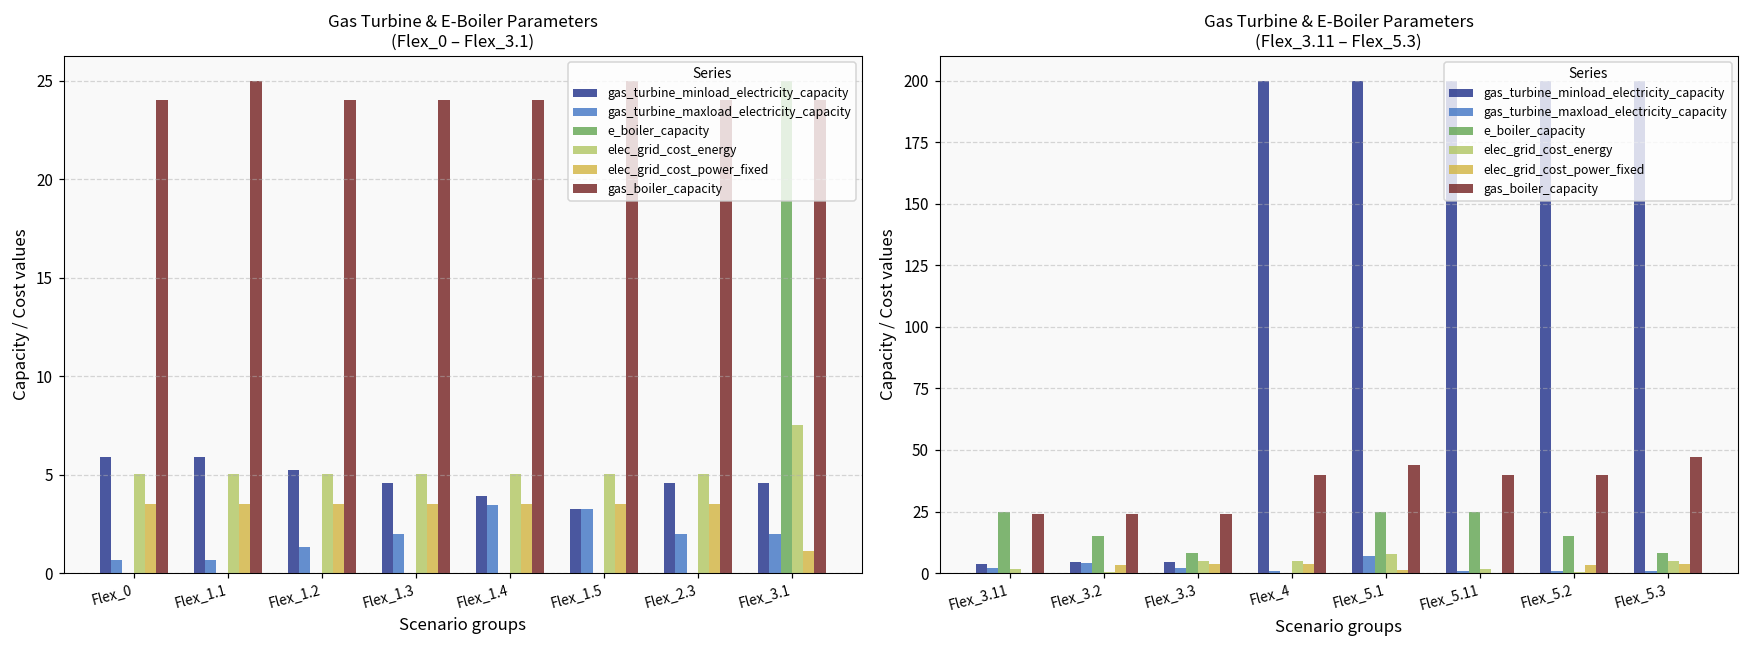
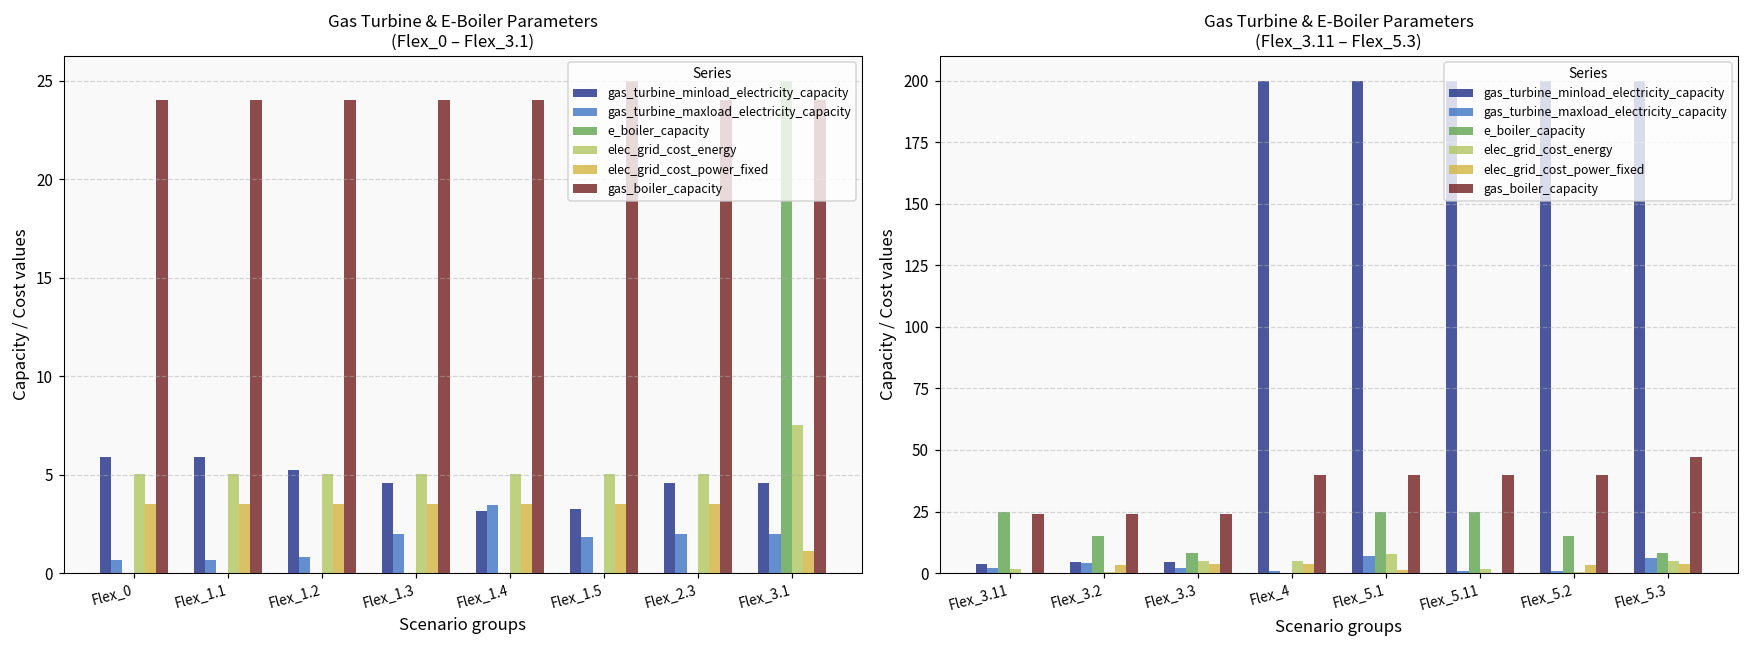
  {
    "Gas Turbine & E-Boiler Parameters (Flex_0 – Flex_3.1)": {
      "gas_turbine_minload_electricity_capacity": {
        "Flex_0": 5.9,
        "Flex_1.1": 5.9,
        "Flex_1.2": 5.2,
        "Flex_1.3": 4.6,
-       "Flex_1.4": 3.9,
+       "Flex_1.4": 3.1,
        "Flex_1.5": 3.3,
        "Flex_2.3": 4.6,
        "Flex_3.1": 4.6
      },
      "gas_turbine_maxload_electricity_capacity": {
        "Flex_0": 0.7,
        "Flex_1.1": 0.7,
-       "Flex_1.2": 1.3,
+       "Flex_1.2": 0.8,
        "Flex_1.3": 2.0,
        "Flex_1.4": 3.4,
-       "Flex_1.5": 3.3,
+       "Flex_1.5": 1.8,
        "Flex_2.3": 2.0,
        "Flex_3.1": 2.0
      },
      "e_boiler_capacity": {
        "Flex_0": 0.0,
        "Flex_1.1": 0.0,
        "Flex_1.2": 0.0,
        "Flex_1.3": 0.0,
        "Flex_1.4": 0.0,
        "Flex_1.5": 0.0,
        "Flex_2.3": 0.0
      },
      "gas_boiler_capacity": {
        "Flex_0": 24,
-       "Flex_1.1": 25,
+       "Flex_1.1": 24,
        "Flex_1.2": 24,
        "Flex_1.3": 24,
        "Flex_1.4": 24
      }
    },
    "Gas Turbine & E-Boiler Parameters (Flex_3.11 – Flex_5.3)": {
      "gas_turbine_minload_electricity_capacity": {
        "Flex_3.11": 4,
        "Flex_3.2": 5,
        "Flex_3.3": 5,
        "Flex_4": 200,
        "Flex_5.1": 200
      },
      "gas_turbine_maxload_electricity_capacity": {
        "Flex_3.11": 2,
        "Flex_3.2": 4,
        "Flex_3.3": 2,
        "Flex_5.1": 7,
-       "Flex_5.3": 1
+       "Flex_5.3": 6
      },
      "e_boiler_capacity": {
        "Flex_3.11": 25,
        "Flex_3.2": 15,
        "Flex_3.3": 8,
        "Flex_4": 0,
        "Flex_5.1": 25,
        "Flex_5.11": 25,
        "Flex_5.2": 15,
        "Flex_5.3": 8
      },
      "gas_boiler_capacity": {
        "Flex_3.11": 24,
        "Flex_3.2": 24,
        "Flex_3.3": 24,
        "Flex_4": 40,
-       "Flex_5.1": 44,
+       "Flex_5.1": 40,
        "Flex_5.11": 40,
        "Flex_5.2": 40,
        "Flex_5.3": 47
      }
    }
  }
